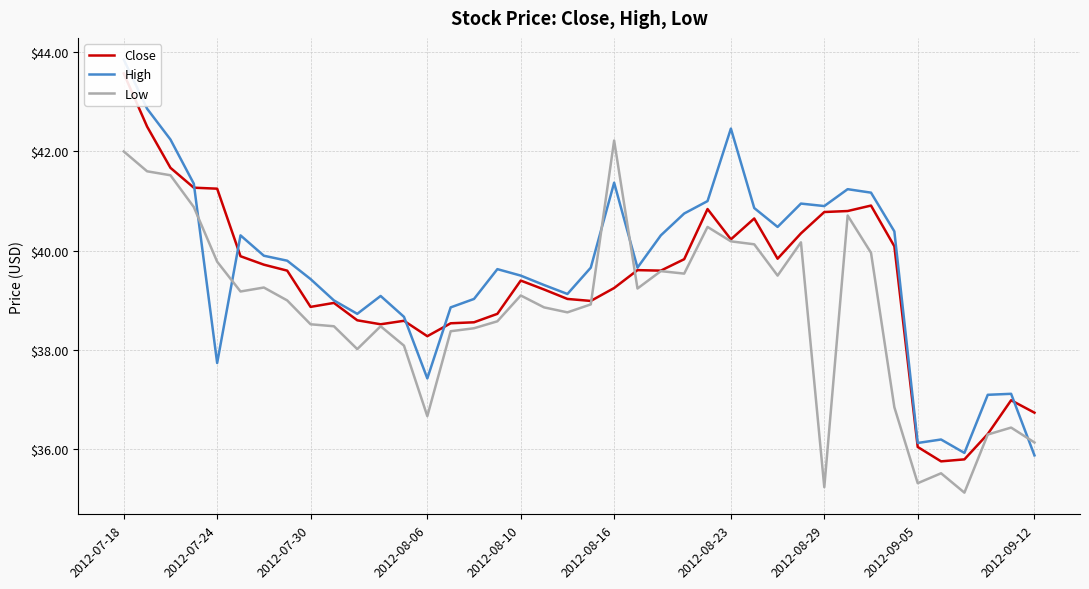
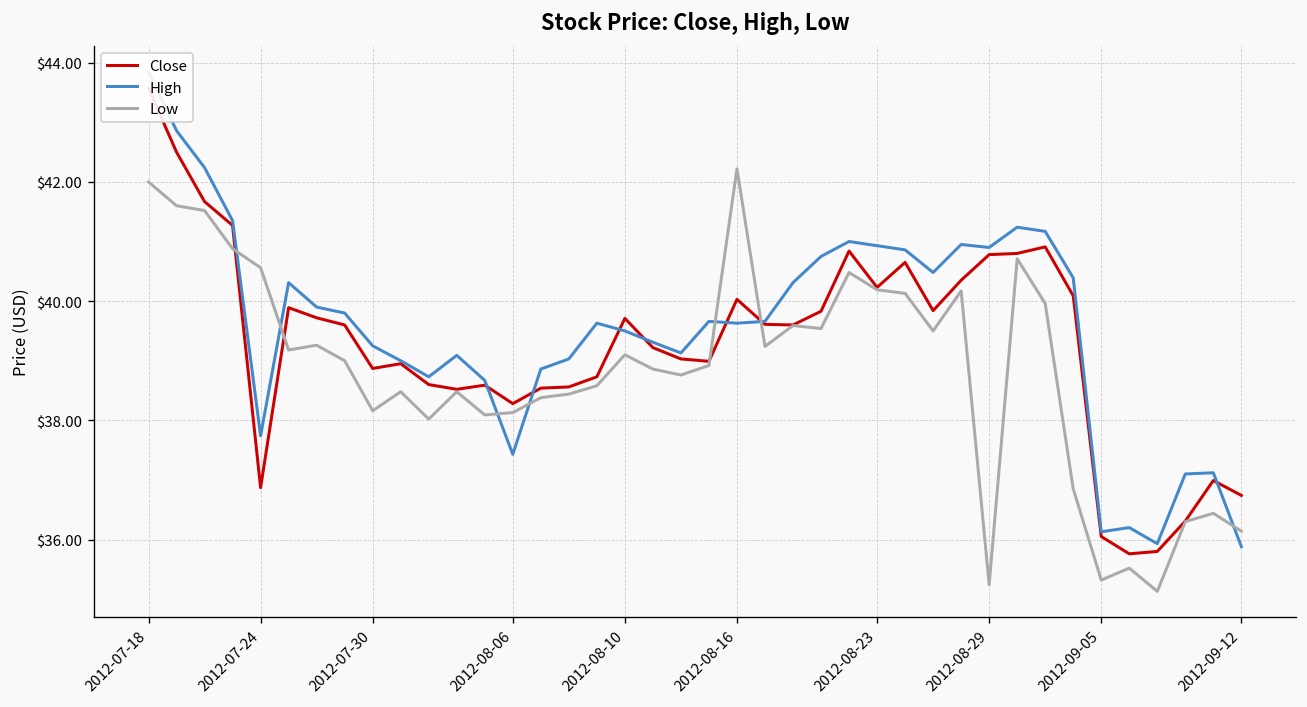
  {
    "Close": {
-     "2012-07-24": "$41.3",
+     "2012-07-24": "$36.9",
      "2012-07-30": "$38.9",
      "2012-08-06": "$38.3",
-     "2012-08-10": "$39.4",
-     "2012-08-16": "$39.3",
+     "2012-08-10": "$39.7",
+     "2012-08-16": "$40.0",
      "2012-08-29": "$40.8",
      "2012-09-05": "$36.1",
      "2012-09-12": "$36.7"
    },
    "High": {
      "2012-07-24": "$37.7",
-     "2012-07-30": "$39.4",
+     "2012-07-30": "$39.3",
      "2012-08-06": "$37.4",
      "2012-08-10": "$39.5",
-     "2012-08-16": "$41.4",
-     "2012-08-23": "$42.5",
+     "2012-08-16": "$39.6",
+     "2012-08-23": "$40.9",
      "2012-08-29": "$40.9",
      "2012-09-05": "$36.1",
      "2012-09-12": "$35.9"
    },
    "Low": {
      "2012-07-18": "$42.0",
-     "2012-07-24": "$39.8",
-     "2012-07-30": "$38.5",
-     "2012-08-06": "$36.7",
+     "2012-07-24": "$40.6",
+     "2012-07-30": "$38.2",
+     "2012-08-06": "$38.1",
      "2012-08-10": "$39.1",
      "2012-08-16": "$42.2",
      "2012-08-29": "$35.2",
      "2012-09-05": "$35.3",
      "2012-09-12": "$36.1"
    }
  }
